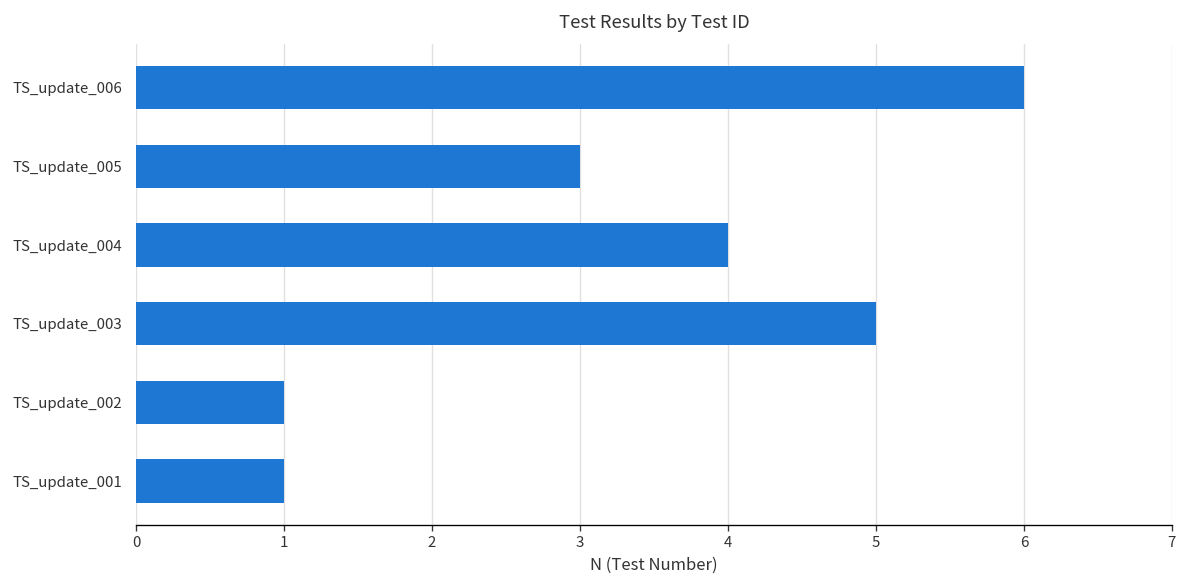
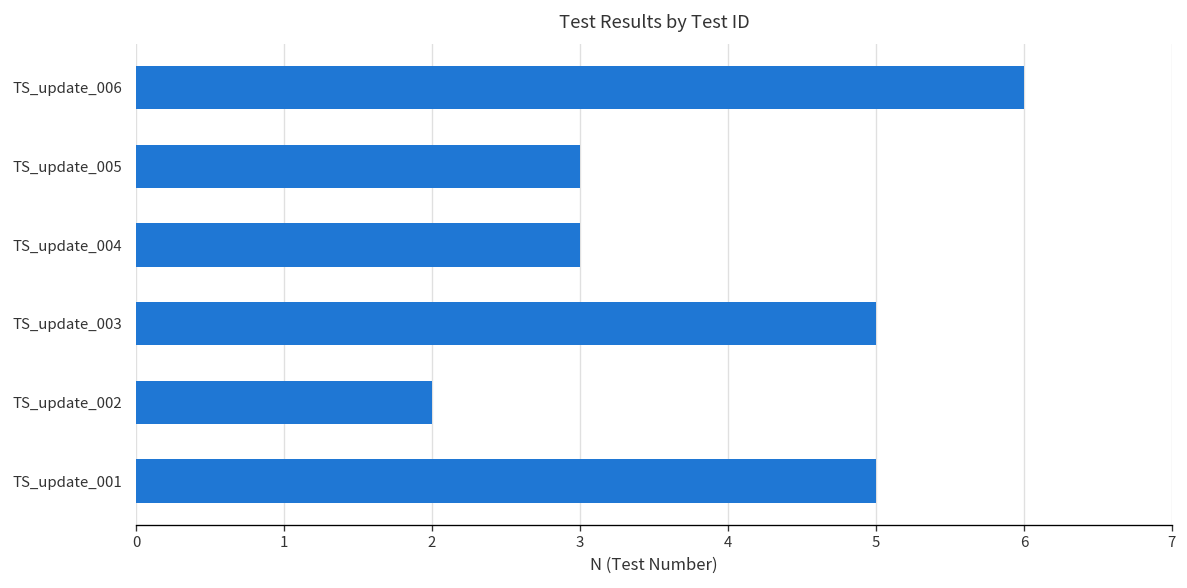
  {
    "TS_update_006": 6,
    "TS_update_005": 3,
-   "TS_update_004": 4,
+   "TS_update_004": 3,
    "TS_update_003": 5,
-   "TS_update_002": 1,
-   "TS_update_001": 1
+   "TS_update_002": 2,
+   "TS_update_001": 5
  }
